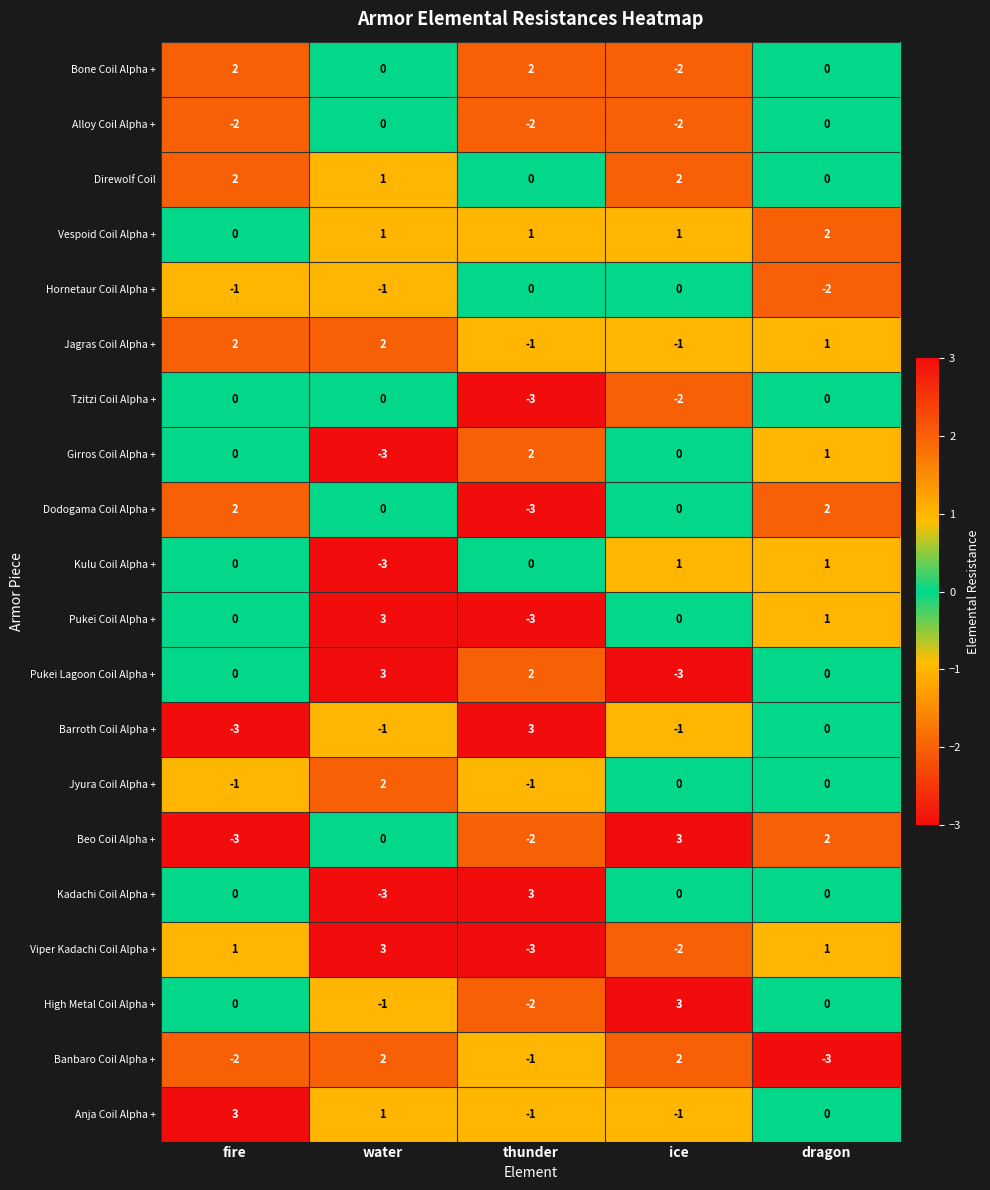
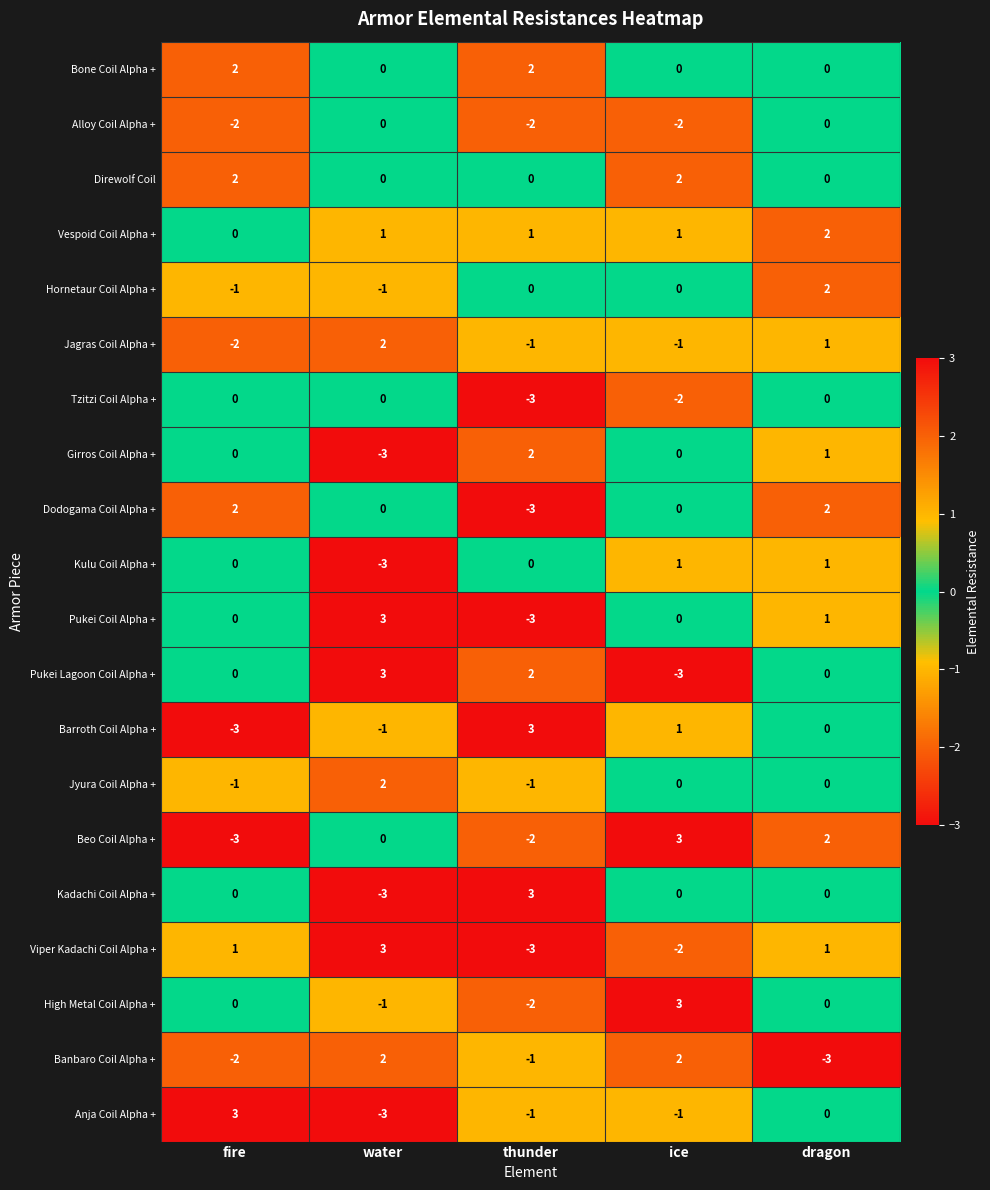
  {
    "Bone Coil Alpha +": {
      "fire": 2,
      "water": 0,
      "thunder": 2,
-     "ice": -2,
+     "ice": 0,
      "dragon": 0
    },
    "Alloy Coil Alpha +": {
      "fire": -2,
      "water": 0,
      "thunder": -2,
      "ice": -2,
      "dragon": 0
    },
    "Direwolf Coil": {
      "fire": 2,
-     "water": 1,
+     "water": 0,
      "thunder": 0,
      "ice": 2,
      "dragon": 0
    },
    "Vespoid Coil Alpha +": {
      "fire": 0,
      "water": 1,
      "thunder": 1,
      "ice": 1,
      "dragon": 2
    },
    "Hornetaur Coil Alpha +": {
      "fire": -1,
      "water": -1,
      "thunder": 0,
      "ice": 0,
-     "dragon": -2
+     "dragon": 2
    },
    "Jagras Coil Alpha +": {
-     "fire": 2,
+     "fire": -2,
      "water": 2,
      "thunder": -1,
      "ice": -1,
      "dragon": 1
    },
    "Tzitzi Coil Alpha +": {
      "fire": 0,
      "water": 0,
      "thunder": -3,
      "ice": -2,
      "dragon": 0
    },
    "Girros Coil Alpha +": {
      "fire": 0,
      "water": -3,
      "thunder": 2,
      "ice": 0,
      "dragon": 1
    },
    "Dodogama Coil Alpha +": {
      "fire": 2,
      "water": 0,
      "thunder": -3,
      "ice": 0,
      "dragon": 2
    },
    "Kulu Coil Alpha +": {
      "fire": 0,
      "water": -3,
      "thunder": 0,
      "ice": 1,
      "dragon": 1
    },
    "Pukei Coil Alpha +": {
      "fire": 0,
      "water": 3,
      "thunder": -3,
      "ice": 0,
      "dragon": 1
    },
    "Pukei Lagoon Coil Alpha +": {
      "fire": 0,
      "water": 3,
      "thunder": 2,
      "ice": -3,
      "dragon": 0
    },
    "Barroth Coil Alpha +": {
      "fire": -3,
      "water": -1,
      "thunder": 3,
-     "ice": -1,
+     "ice": 1,
      "dragon": 0
    },
    "Jyura Coil Alpha +": {
      "fire": -1,
      "water": 2,
      "thunder": -1,
      "ice": 0,
      "dragon": 0
    },
    "Beo Coil Alpha +": {
      "fire": -3,
      "water": 0,
      "thunder": -2,
      "ice": 3,
      "dragon": 2
    },
    "Kadachi Coil Alpha +": {
      "fire": 0,
      "water": -3,
      "thunder": 3,
      "ice": 0,
      "dragon": 0
    },
    "Viper Kadachi Coil Alpha +": {
      "fire": 1,
      "water": 3,
      "thunder": -3,
      "ice": -2,
      "dragon": 1
    },
    "High Metal Coil Alpha +": {
      "fire": 0,
      "water": -1,
      "thunder": -2,
      "ice": 3,
      "dragon": 0
    },
    "Banbaro Coil Alpha +": {
      "fire": -2,
      "water": 2,
      "thunder": -1,
      "ice": 2,
      "dragon": -3
    },
    "Anja Coil Alpha +": {
      "fire": 3,
-     "water": 1,
+     "water": -3,
      "thunder": -1,
      "ice": -1,
      "dragon": 0
    }
  }
